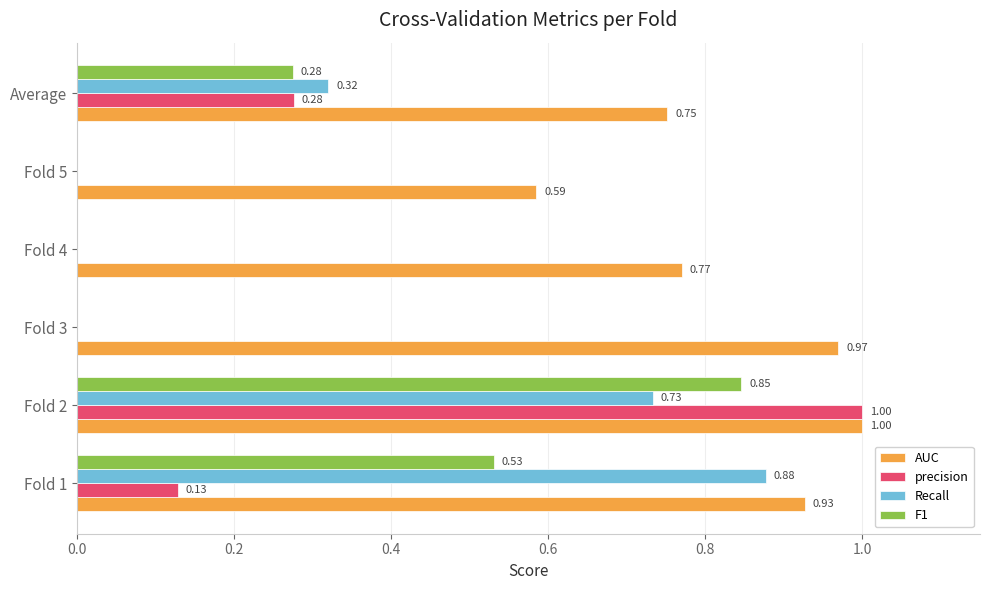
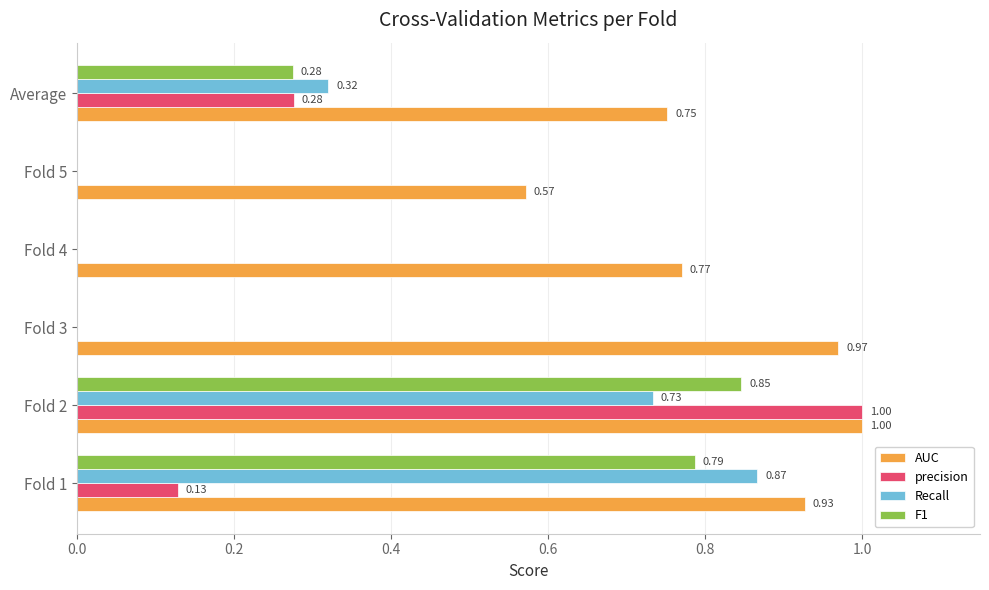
  {
    "AUC": {
      "Average": 0.75,
-     "Fold 5": 0.59,
+     "Fold 5": 0.57,
      "Fold 4": 0.77,
      "Fold 3": 0.97,
      "Fold 2": 1.00,
      "Fold 1": 0.93
    },
    "precision": {
      "Average": 0.28,
      "Fold 2": 1.00,
      "Fold 1": 0.13
    },
    "Recall": {
      "Average": 0.32,
      "Fold 2": 0.73,
-     "Fold 1": 0.88
+     "Fold 1": 0.87
    },
    "F1": {
      "Average": 0.28,
      "Fold 2": 0.85,
-     "Fold 1": 0.53
+     "Fold 1": 0.79
    }
  }
